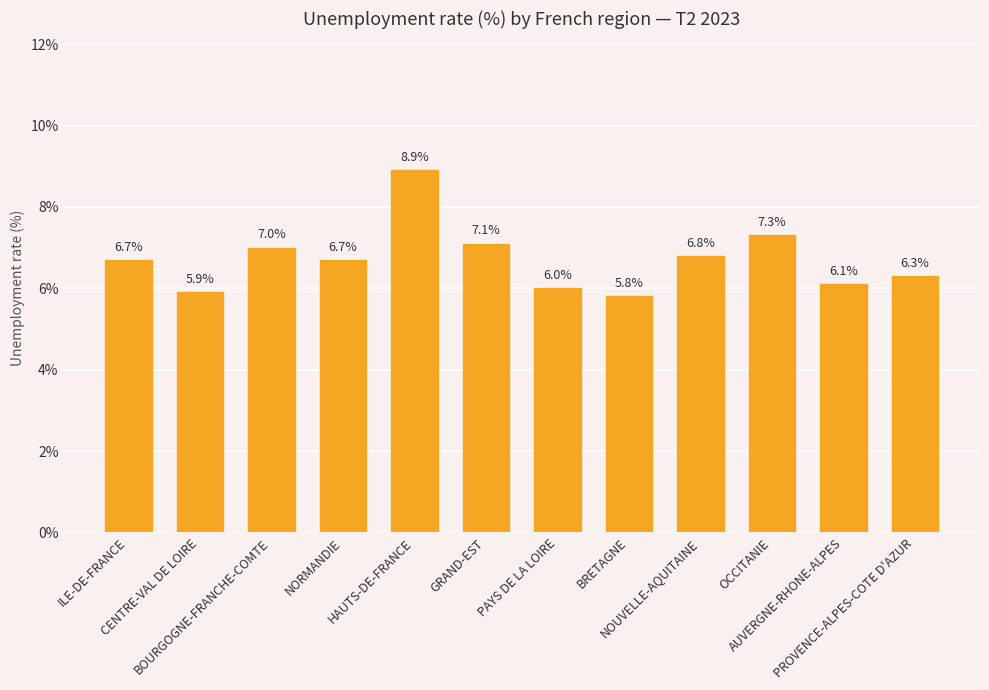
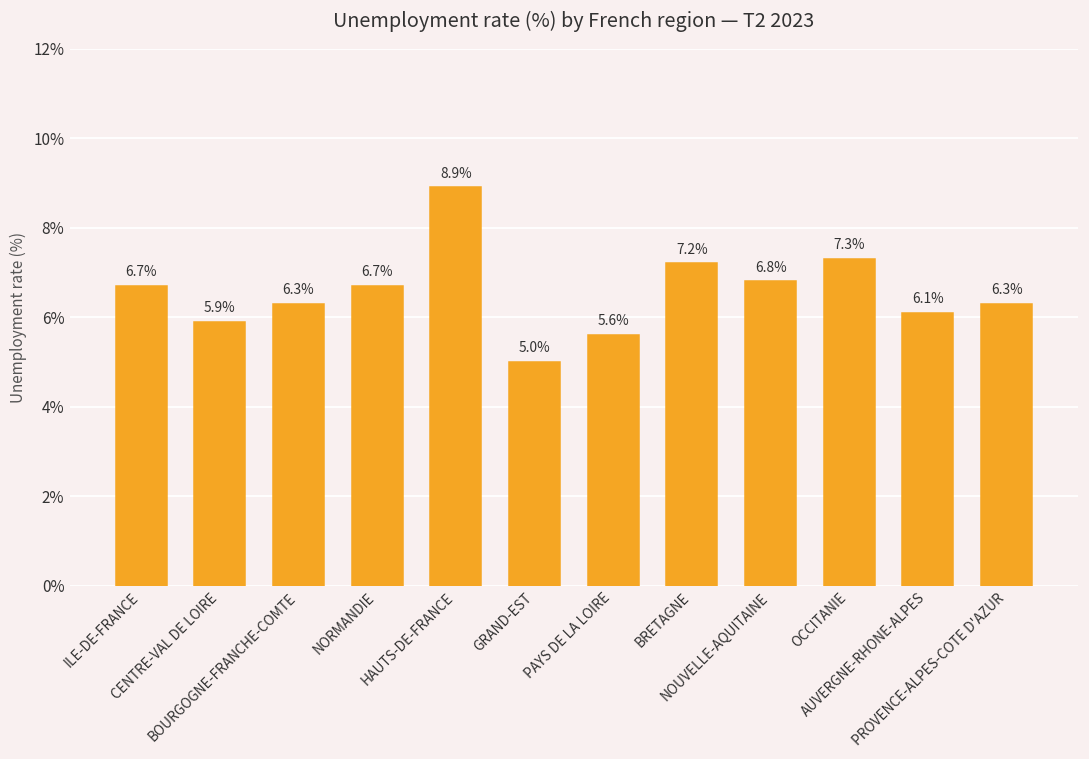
  {
    "ILE-DE-FRANCE": "6.7%",
    "CENTRE-VAL DE LOIRE": "5.9%",
-   "BOURGOGNE-FRANCHE-COMTE": "7.0%",
+   "BOURGOGNE-FRANCHE-COMTE": "6.3%",
    "NORMANDIE": "6.7%",
    "HAUTS-DE-FRANCE": "8.9%",
-   "GRAND-EST": "7.1%",
-   "PAYS DE LA LOIRE": "6.0%",
-   "BRETAGNE": "5.8%",
+   "GRAND-EST": "5.0%",
+   "PAYS DE LA LOIRE": "5.6%",
+   "BRETAGNE": "7.2%",
    "NOUVELLE-AQUITAINE": "6.8%",
    "OCCITANIE": "7.3%",
    "AUVERGNE-RHONE-ALPES": "6.1%",
    "PROVENCE-ALPES-COTE D'AZUR": "6.3%"
  }
